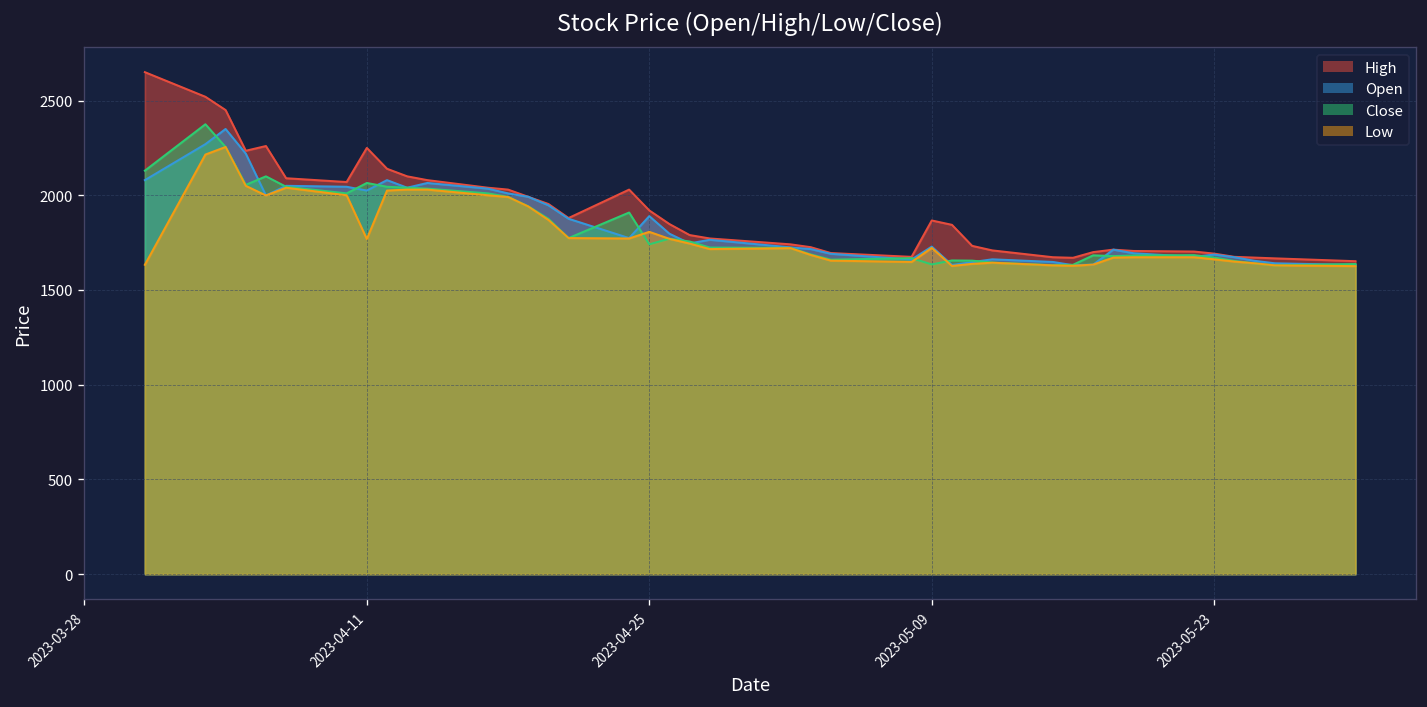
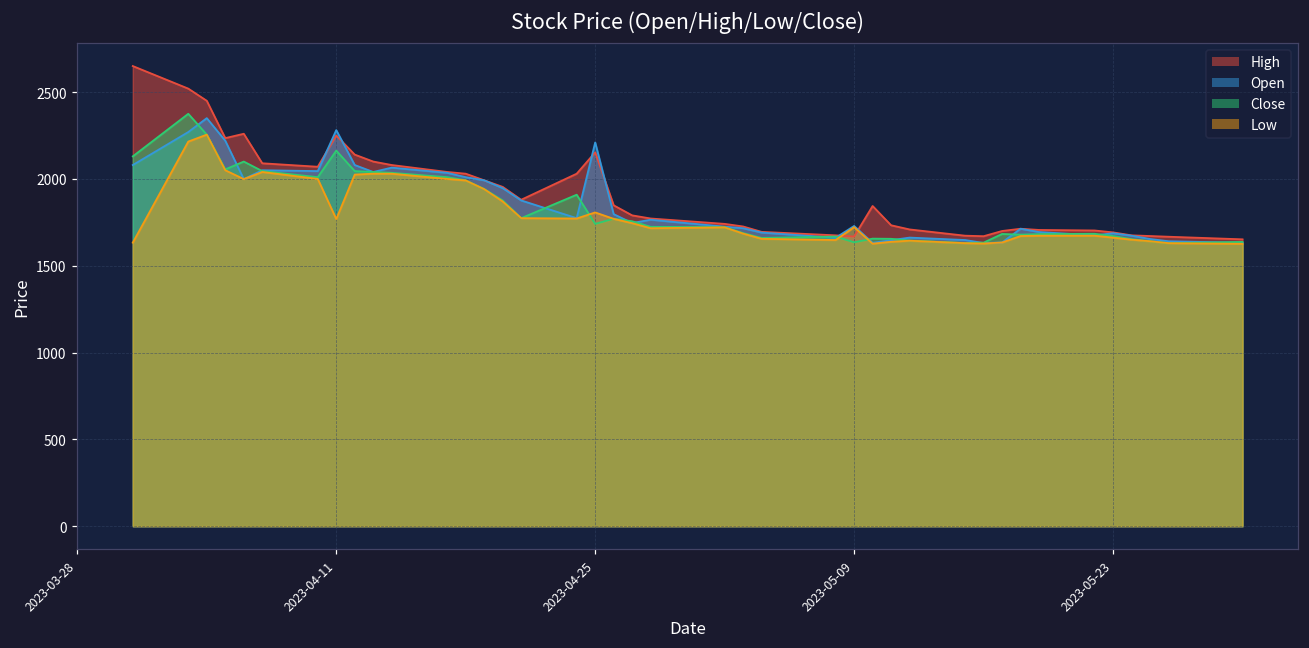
  {
    "High": {
      "2023-04-11": 2250,
-     "2023-04-25": 1920,
-     "2023-05-09": 1870
+     "2023-04-25": 2150,
+     "2023-05-09": 1670
    },
    "Open": {
-     "2023-04-11": 2030,
-     "2023-04-25": 1890
+     "2023-04-11": 2280,
+     "2023-04-25": 2210
    },
    "Close": {
-     "2023-04-11": 2070,
+     "2023-04-11": 2160,
      "2023-04-25": 1740,
      "2023-05-09": 1640
    },
    "Low": {
      "2023-04-11": 1770,
      "2023-04-25": 1810
    }
  }
